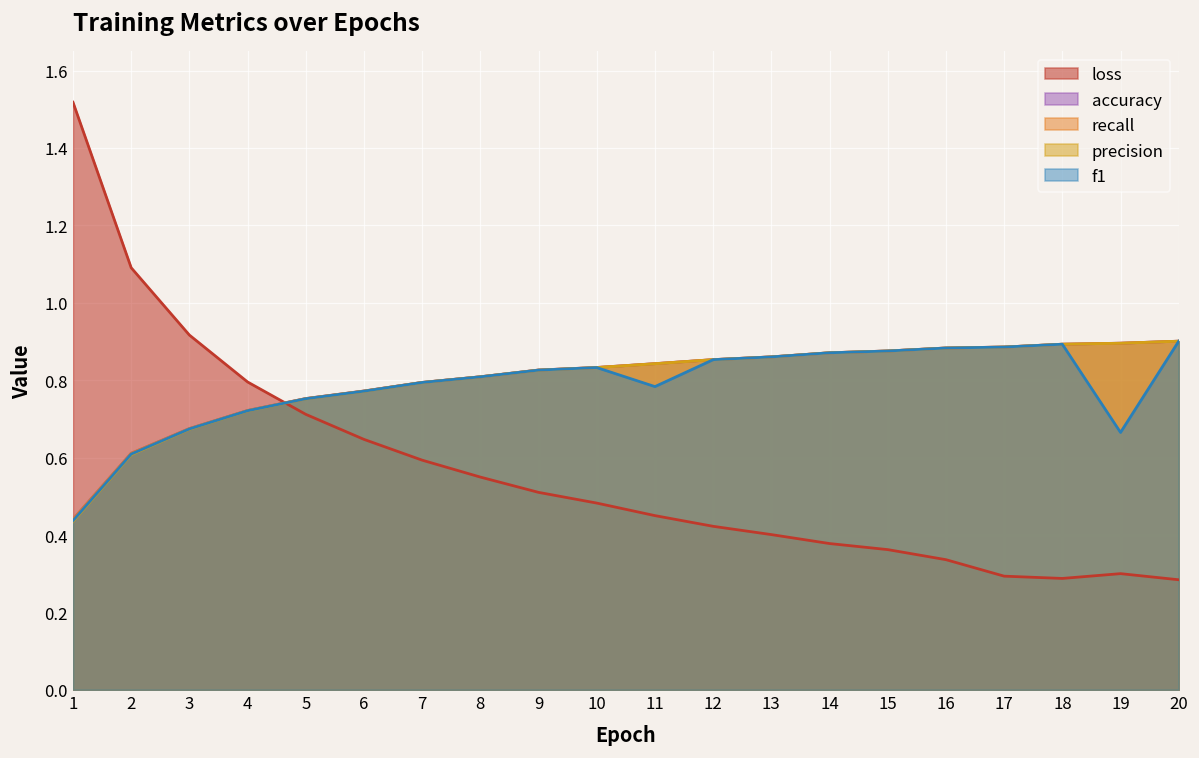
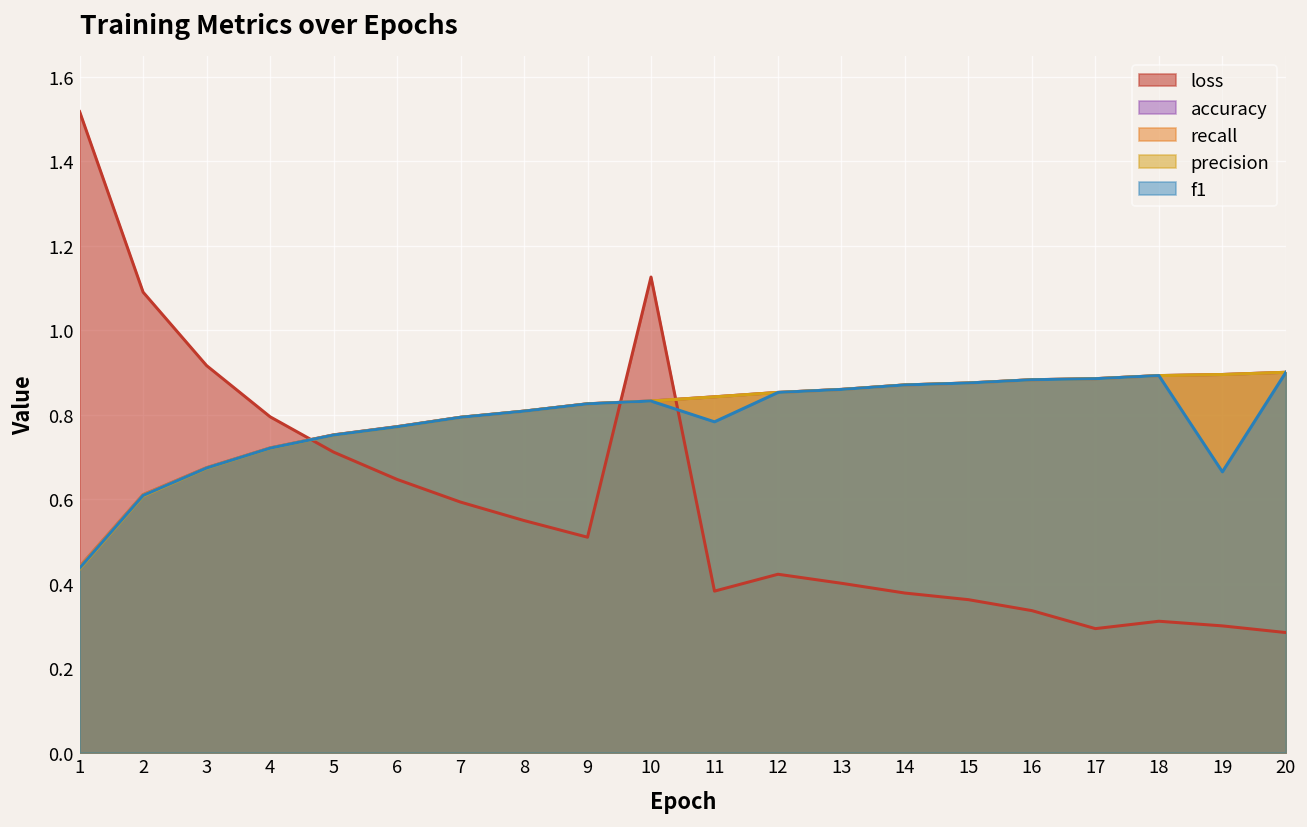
  {
    "loss": {
      "1": 1.52,
      "2": 1.09,
      "3": 0.92,
      "4": 0.80,
      "5": 0.71,
      "6": 0.65,
      "7": 0.59,
      "8": 0.55,
      "9": 0.51,
-     "10": 0.48,
-     "11": 0.45,
+     "10": 1.13,
+     "11": 0.38,
      "12": 0.42,
      "13": 0.40,
      "14": 0.38,
      "15": 0.36,
      "16": 0.34,
      "17": 0.29,
-     "18": 0.29,
+     "18": 0.31,
      "19": 0.30,
      "20": 0.28
    },
    "f1": {
      "11": 0.78,
      "19": 0.67
    }
  }
